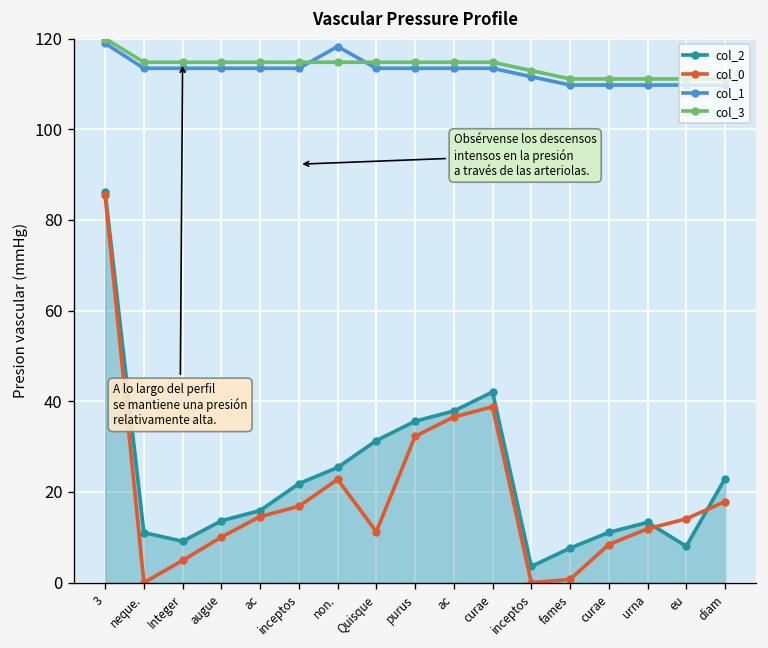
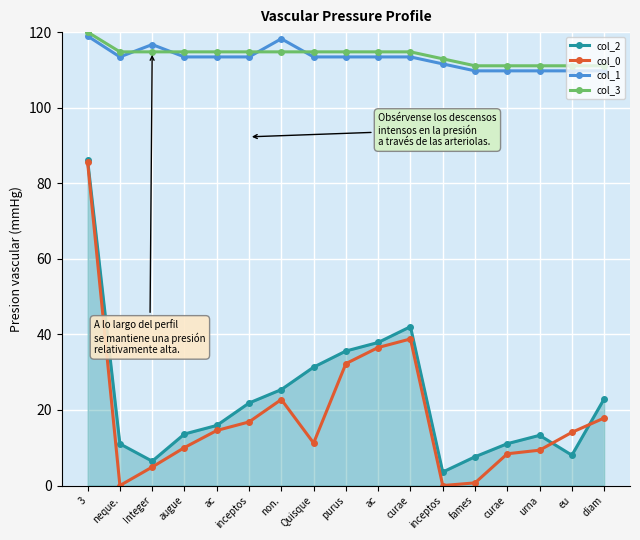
  {
    "col_2": {
      "neque.": 11,
-     "Integer": 9,
+     "Integer": 6,
      "augue": 14,
      "non.": 25,
      "Quisque": 31,
      "purus": 36,
      "fames": 8,
      "urna": 13,
      "eu": 8,
      "diam": 23
    },
    "col_0": {
      "neque.": 0,
      "Integer": 5,
      "augue": 10,
      "non.": 23,
      "Quisque": 11,
      "purus": 32,
      "fames": 1,
-     "urna": 12,
+     "urna": 9,
      "eu": 14,
      "diam": 18
    },
    "col_1": {
      "3": 119,
      "neque.": 113,
-     "Integer": 113,
+     "Integer": 117,
      "augue": 113,
      "non.": 118,
      "Quisque": 113,
      "purus": 113,
      "fames": 110,
      "urna": 110
    },
    "col_3": {
      "3": 120,
      "neque.": 115,
      "Integer": 115,
      "augue": 115,
      "non.": 115,
      "Quisque": 115,
      "purus": 115,
      "fames": 111,
      "urna": 111
    }
  }
